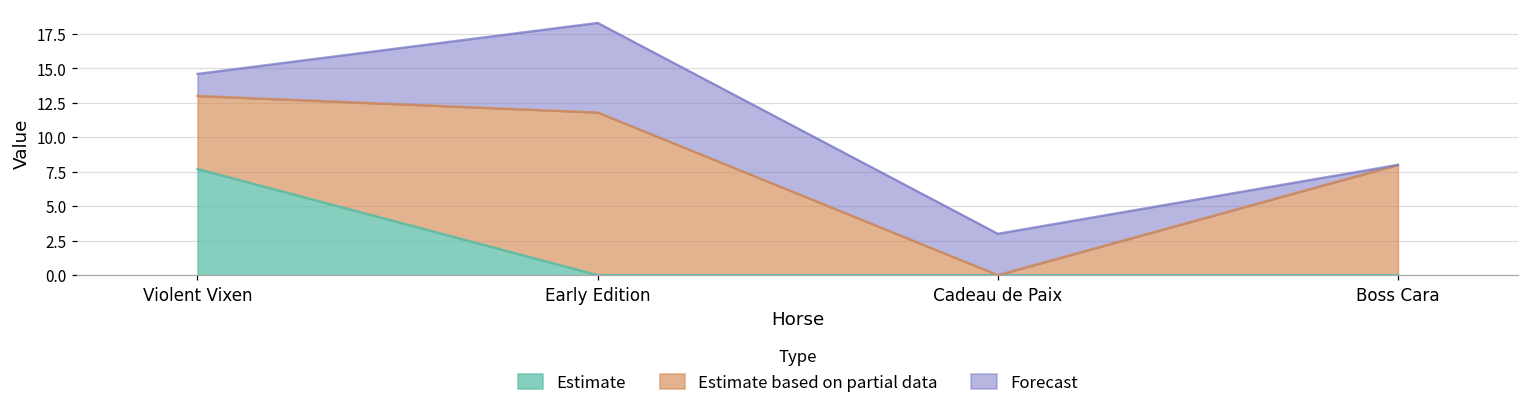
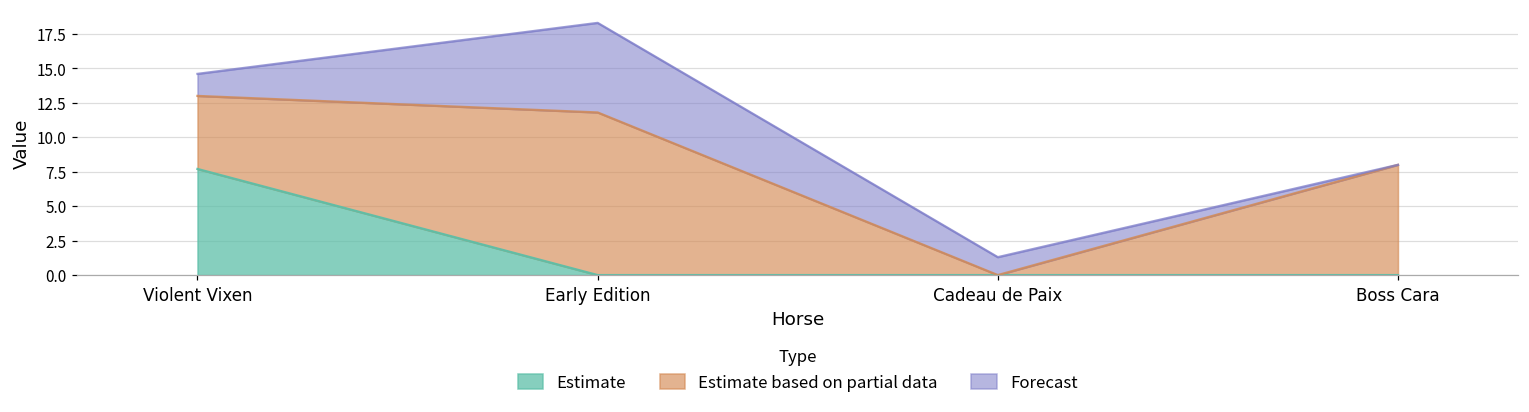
  {
    "Estimate": {
      "Violent Vixen": 7.7,
      "Early Edition": 0.0,
      "Boss Cara": 0.0
    },
    "Estimate based on partial data": {
      "Violent Vixen": 5.3,
      "Early Edition": 11.8
    },
    "Forecast": {
      "Violent Vixen": 1.6,
      "Early Edition": 6.5,
-     "Cadeau de Paix": 3.0
+     "Cadeau de Paix": 1.3
    }
  }
